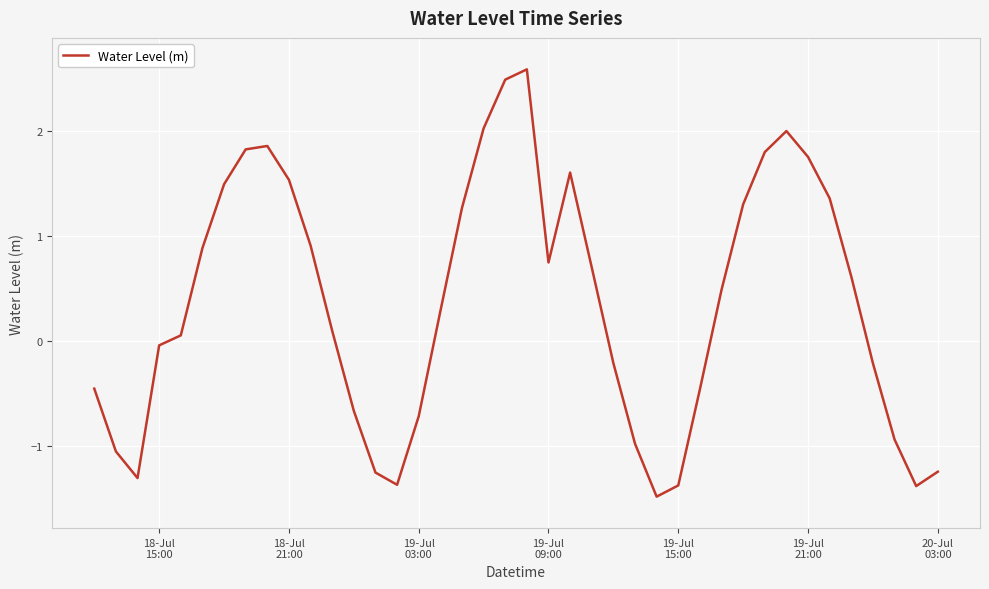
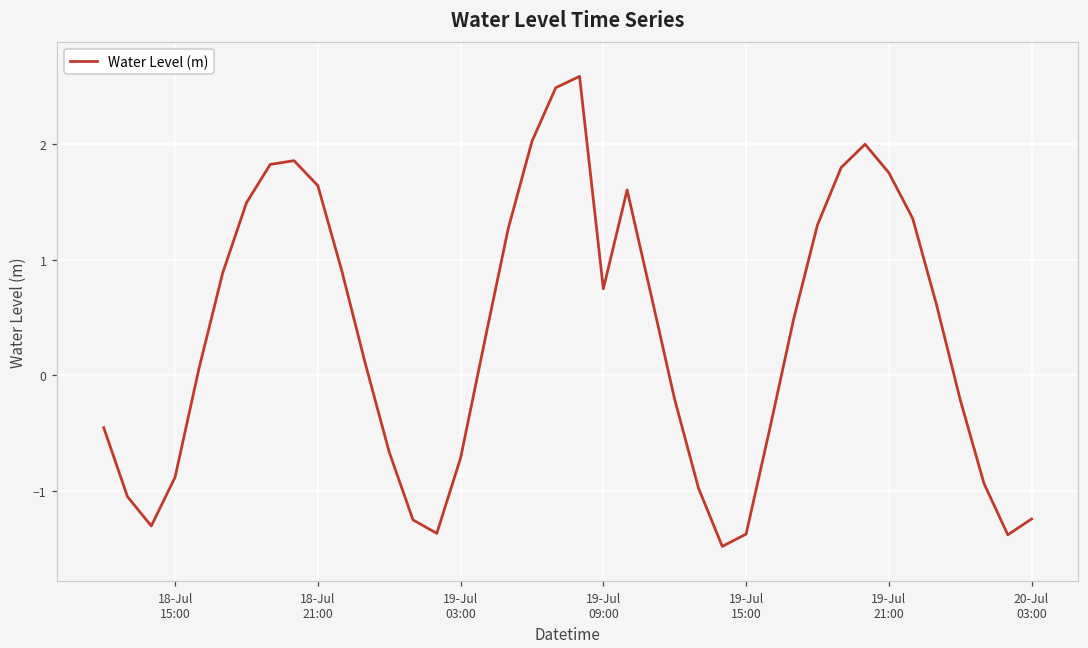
  {
-   "18-Jul 15:00": -0.04,
-   "18-Jul 21:00": 1.54,
+   "18-Jul 15:00": -0.88,
+   "18-Jul 21:00": 1.64,
    "19-Jul 03:00": -0.72,
    "19-Jul 09:00": 0.75,
    "19-Jul 15:00": -1.38,
    "19-Jul 21:00": 1.75,
    "20-Jul 03:00": -1.25
  }
